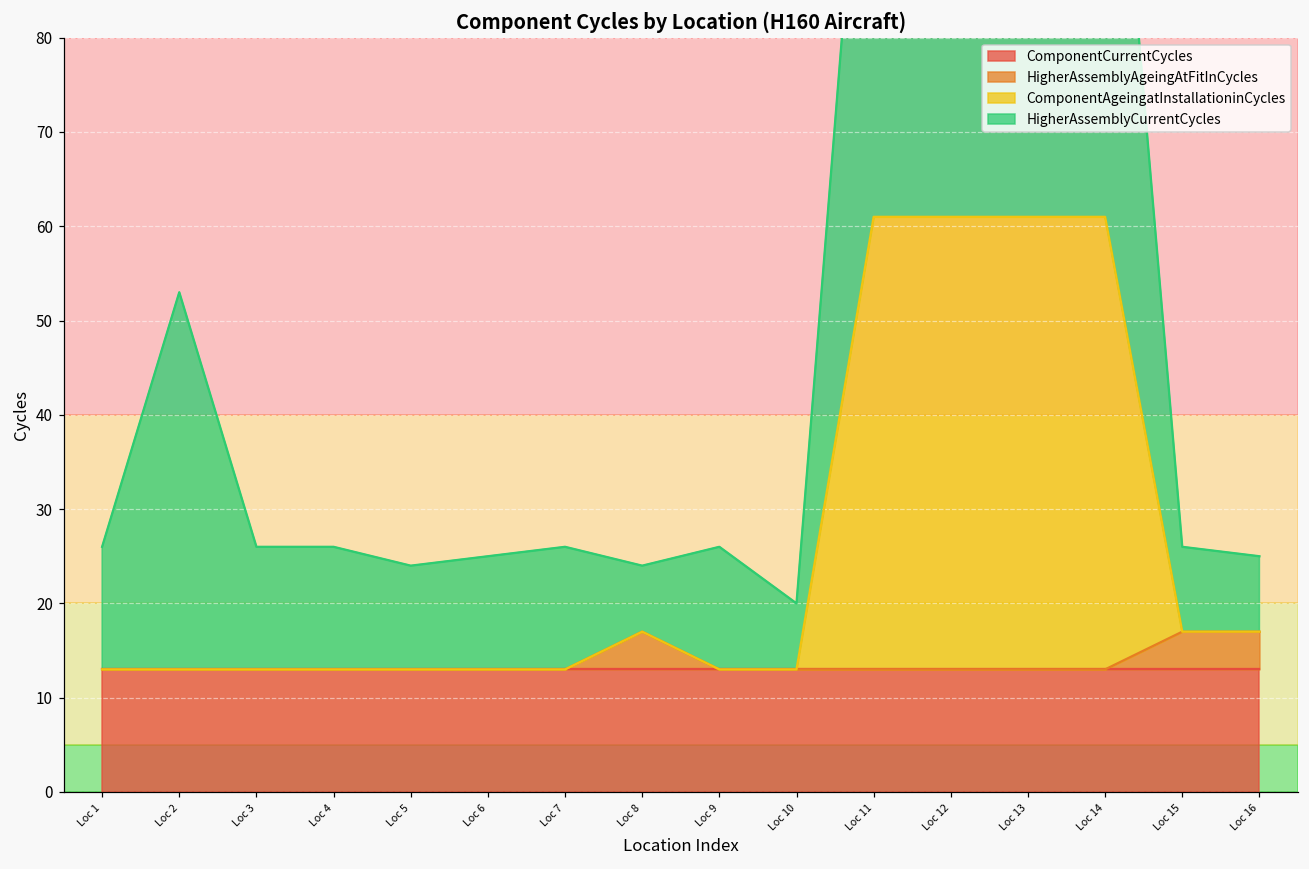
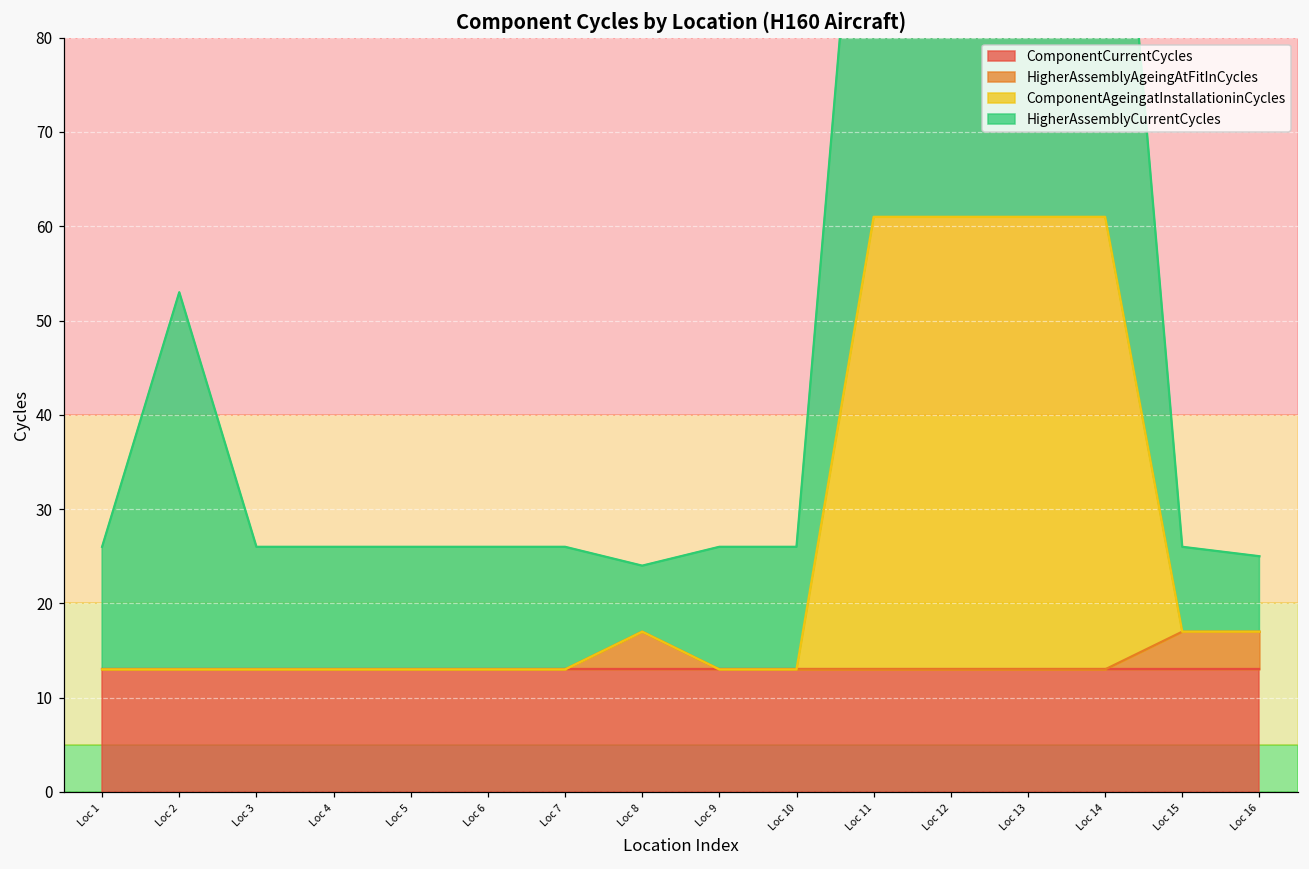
  {
    "ComponentAgeingatInstallationinCycles": {
      "Loc 11": 48,
      "Loc 12": 48,
      "Loc 13": 48,
      "Loc 14": 48
    },
    "HigherAssemblyCurrentCycles": {
      "Loc 1": 13,
      "Loc 2": 40,
      "Loc 3": 13,
      "Loc 4": 13,
-     "Loc 5": 11,
-     "Loc 6": 12,
+     "Loc 5": 13,
+     "Loc 6": 13,
      "Loc 7": 13,
      "Loc 8": 7,
      "Loc 9": 13,
-     "Loc 10": 7,
+     "Loc 10": 13,
      "Loc 15": 9,
      "Loc 16": 8
    }
  }
